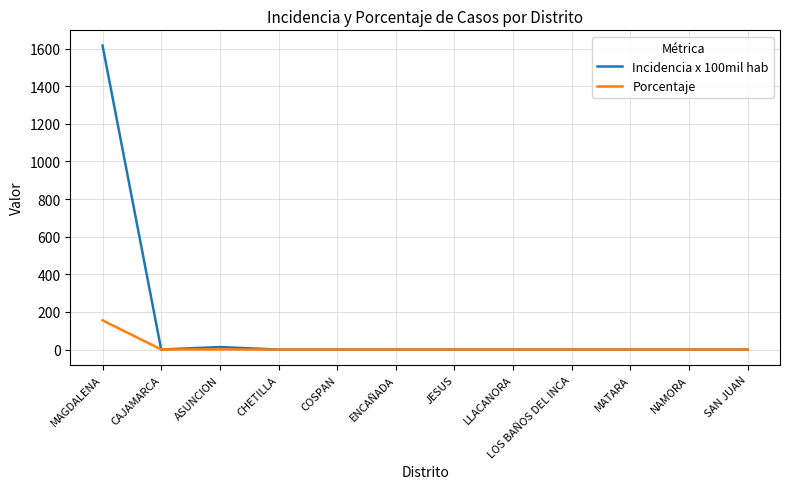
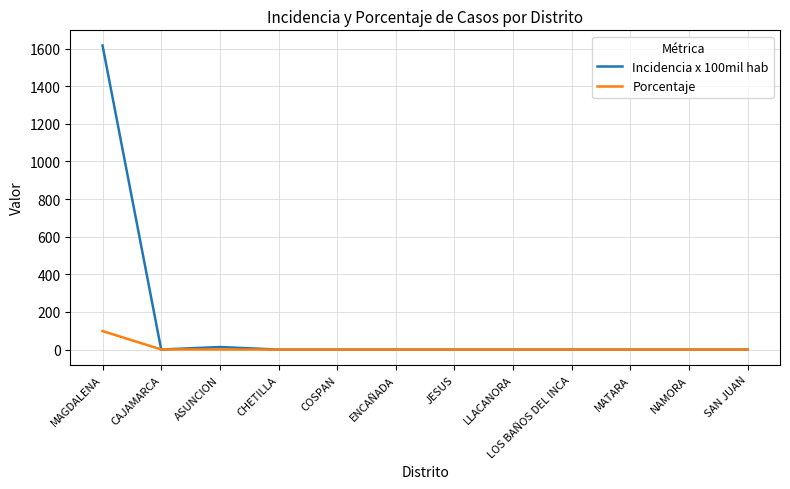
  {
    "Incidencia x 100mil hab": {
      "MAGDALENA": 1620
    },
    "Porcentaje": {
-     "MAGDALENA": 160
+     "MAGDALENA": 100
    }
  }
